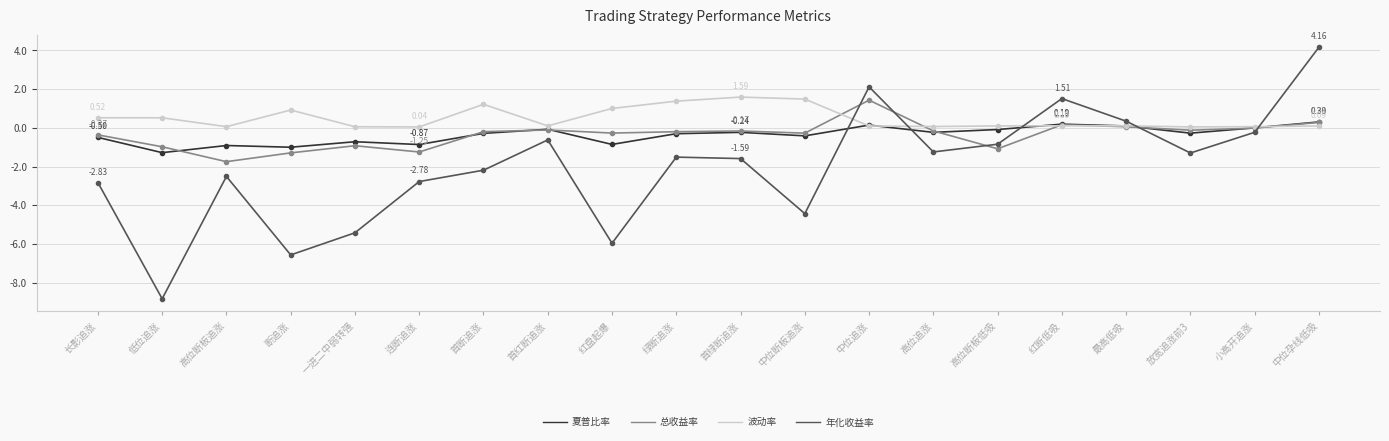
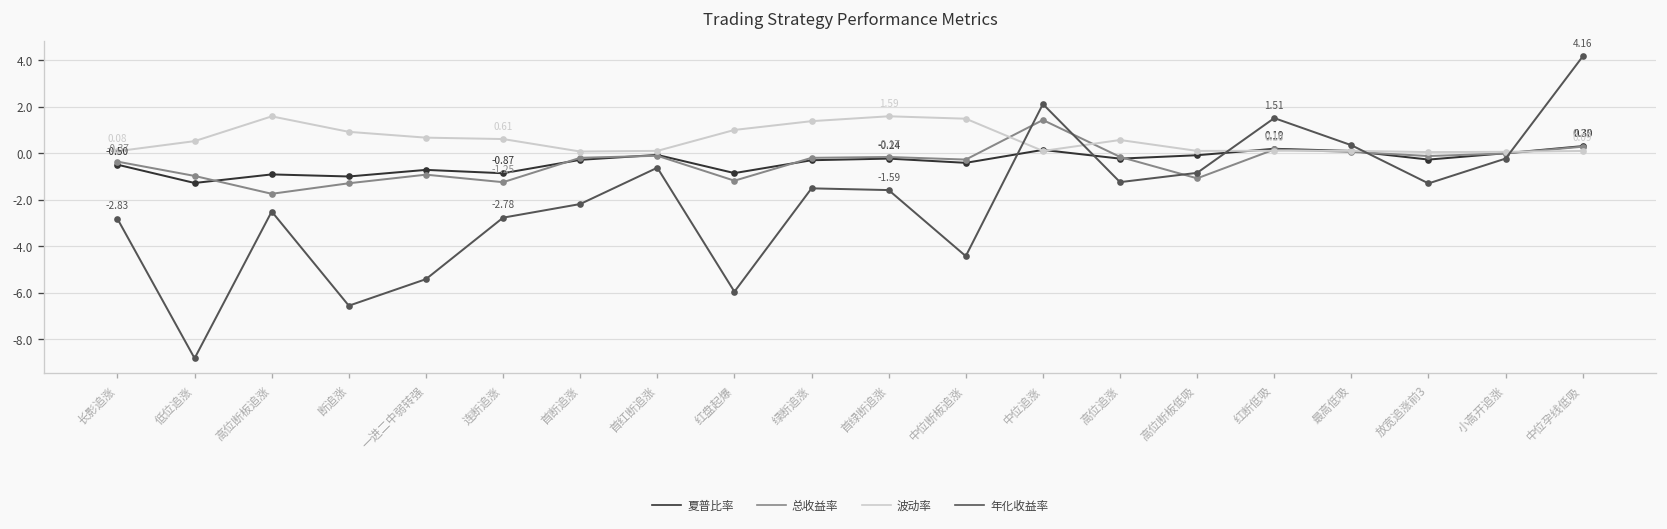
  {
    "总收益率": {
      "低位追涨": -1.0,
      "高位断板追涨": -1.8,
      "断追涨": -1.3,
      "一进二中弱转强": -0.9,
-     "红盘起爆": -0.3,
+     "红盘起爆": -1.2,
      "中位断板追涨": -0.3,
      "中位追涨": 1.4,
      "高位断板低吸": -1.1,
      "放宽追涨前3": -0.1
    },
    "波动率": {
-     "长影追涨": 0.5,
+     "长影追涨": 0.1,
      "低位追涨": 0.5,
-     "高位断板追涨": 0.1,
+     "高位断板追涨": 1.6,
      "断追涨": 0.9,
-     "一进二中弱转强": 0.1,
-     "连断追涨": 0.0,
-     "首断追涨": 1.2,
+     "一进二中弱转强": 0.7,
+     "连断追涨": 0.6,
+     "首断追涨": 0.1,
      "首红断追涨": 0.1,
      "红盘起爆": 1.0,
      "绿断追涨": 1.4,
      "首绿断追涨": 1.6,
      "中位断板追涨": 1.5,
-     "高位追涨": 0.1,
+     "高位追涨": 0.6,
      "高位断板低吸": 0.1,
      "放宽追涨前3": 0.0,
      "中位孕线低吸": 0.1
    }
  }
